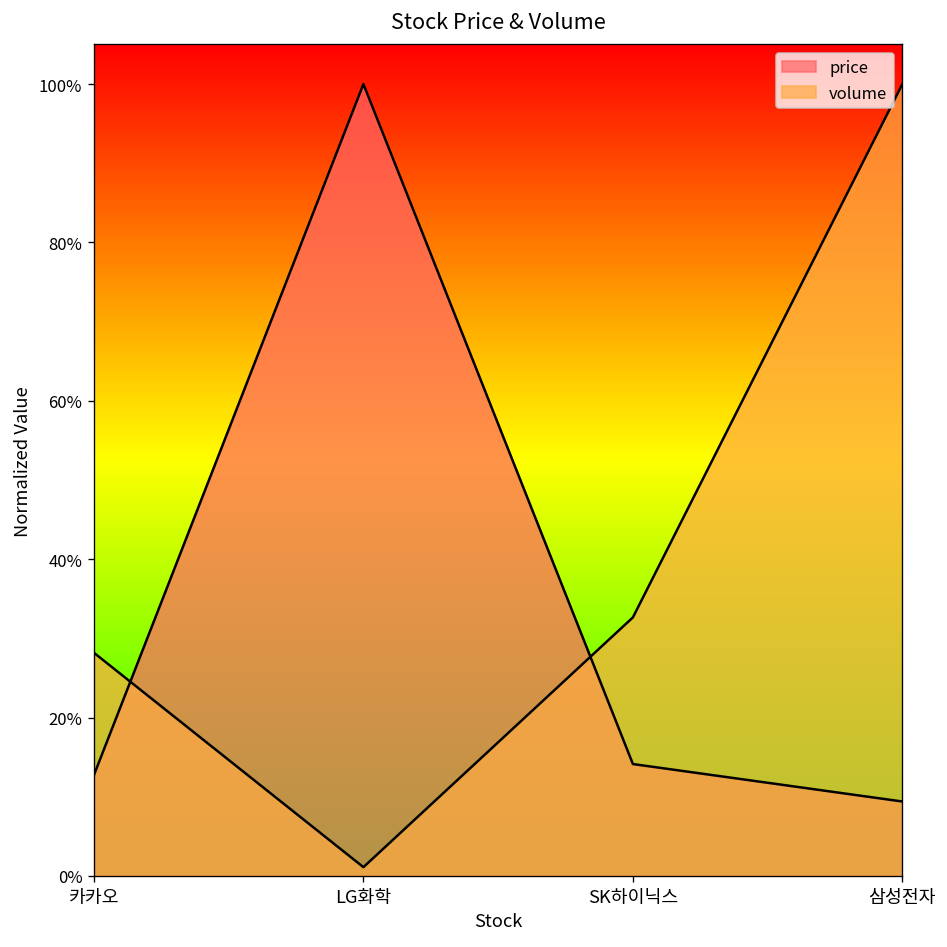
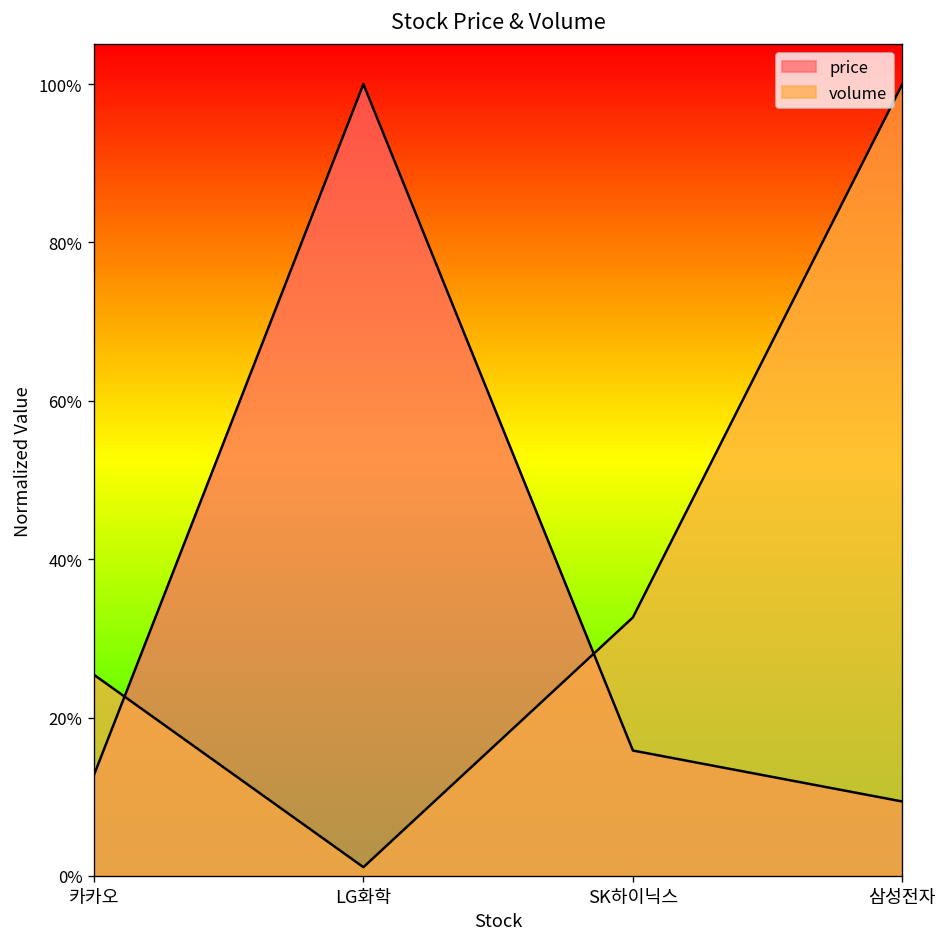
  {
    "price": {
      "카카오": "13%",
      "LG화학": "100%",
-     "SK하이닉스": "14%",
+     "SK하이닉스": "16%",
      "삼성전자": "9%"
    },
    "volume": {
-     "카카오": "28%",
+     "카카오": "25%",
      "LG화학": "1%",
      "SK하이닉스": "33%",
      "삼성전자": "100%"
    }
  }
